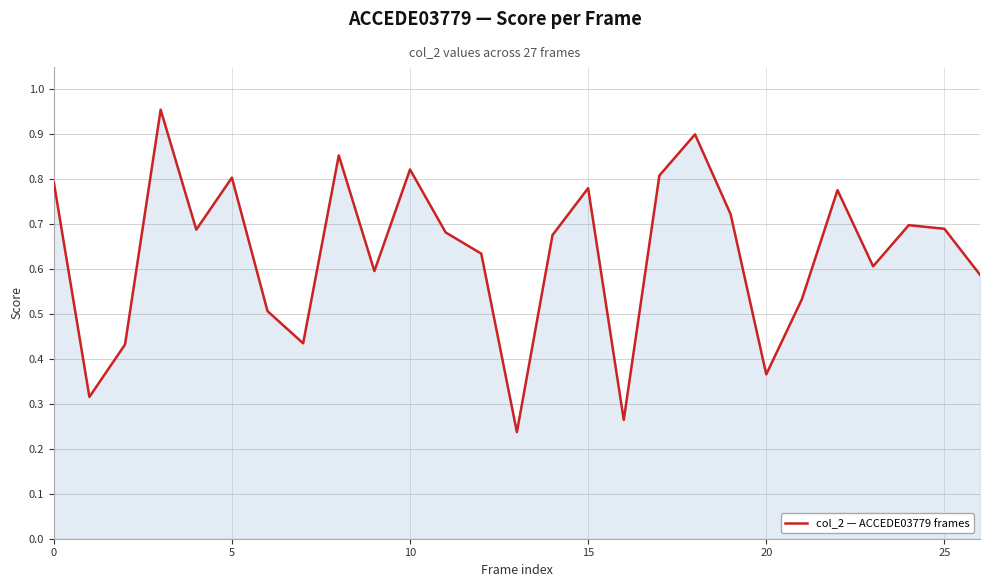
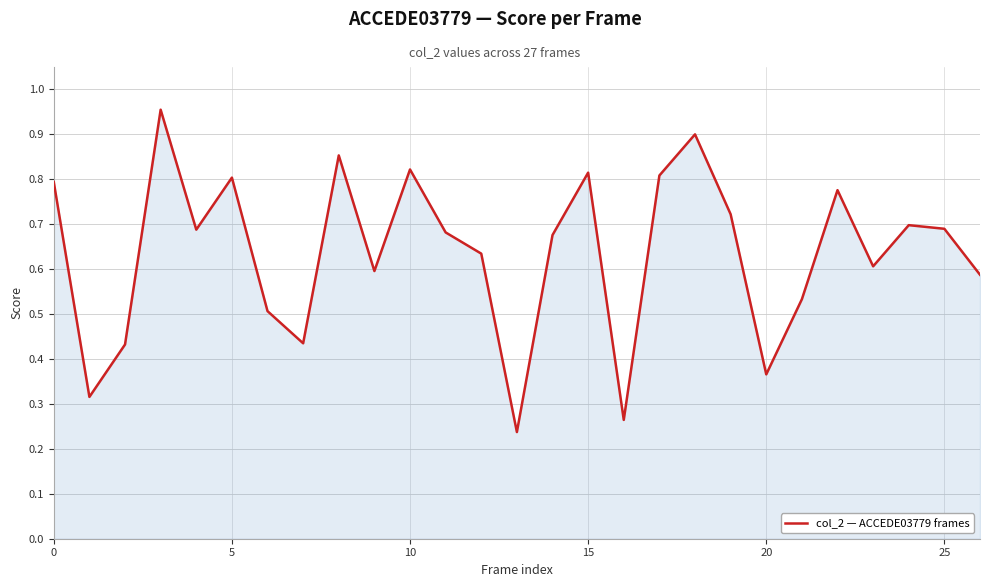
  {
    "0": 0.79,
    "5": 0.80,
    "10": 0.82,
-   "15": 0.78,
+   "15": 0.81,
    "20": 0.37,
    "25": 0.69
  }
